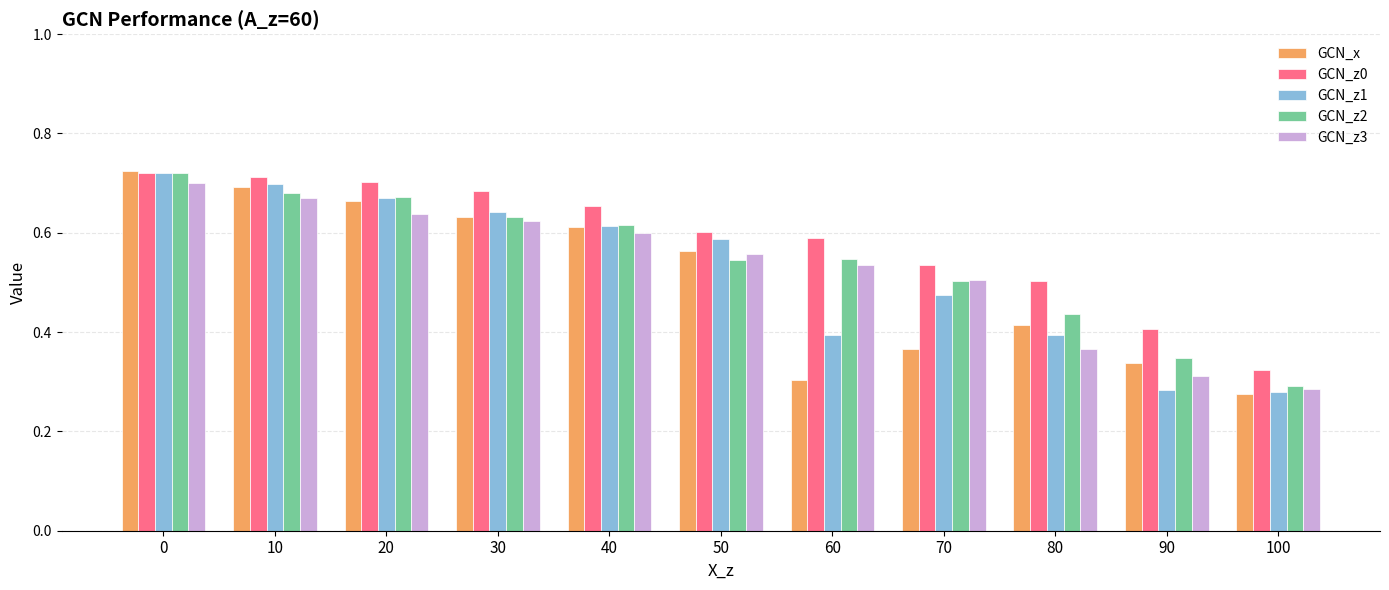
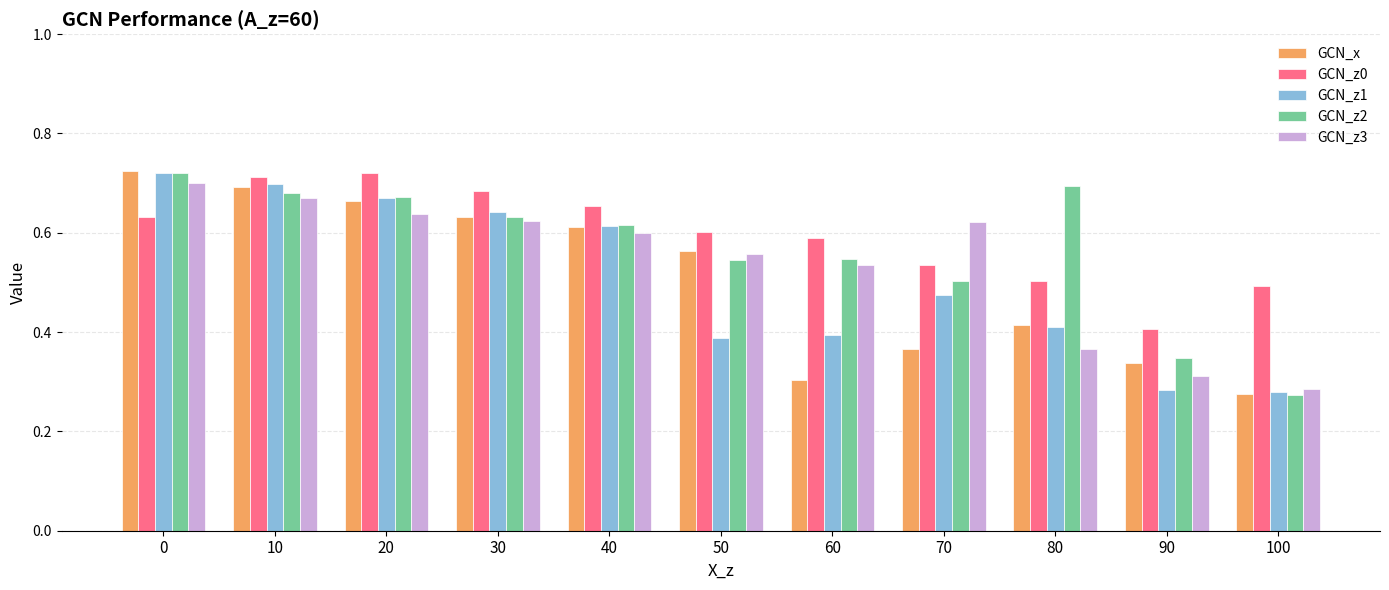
  {
    "GCN_x": {
      "0": 0.72,
      "10": 0.69,
      "20": 0.66,
      "30": 0.63,
      "40": 0.61,
      "50": 0.56,
      "60": 0.30,
      "70": 0.37,
      "80": 0.41,
      "90": 0.34,
      "100": 0.27
    },
    "GCN_z0": {
-     "0": 0.72,
+     "0": 0.63,
      "10": 0.71,
-     "20": 0.70,
+     "20": 0.72,
      "30": 0.68,
      "40": 0.65,
      "50": 0.60,
      "60": 0.59,
      "70": 0.54,
      "80": 0.50,
      "90": 0.41,
-     "100": 0.32
+     "100": 0.49
    },
    "GCN_z1": {
      "0": 0.72,
      "10": 0.70,
      "20": 0.67,
      "30": 0.64,
      "40": 0.61,
-     "50": 0.59,
+     "50": 0.39,
      "60": 0.39,
      "70": 0.48,
-     "80": 0.39,
+     "80": 0.41,
      "90": 0.28,
      "100": 0.28
    },
    "GCN_z2": {
      "0": 0.72,
      "10": 0.68,
      "20": 0.67,
      "30": 0.63,
      "40": 0.62,
      "50": 0.55,
      "60": 0.55,
      "70": 0.50,
-     "80": 0.44,
+     "80": 0.69,
      "90": 0.35,
-     "100": 0.29
+     "100": 0.27
    },
    "GCN_z3": {
      "0": 0.70,
      "10": 0.67,
      "20": 0.64,
      "30": 0.62,
      "40": 0.60,
      "50": 0.56,
      "60": 0.53,
-     "70": 0.50,
+     "70": 0.62,
      "80": 0.37,
      "90": 0.31,
      "100": 0.29
    }
  }
